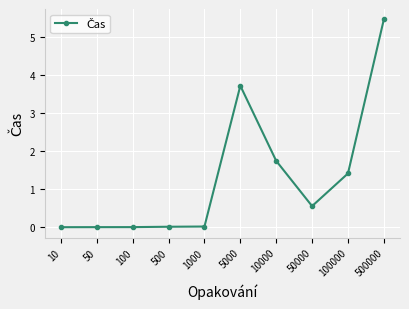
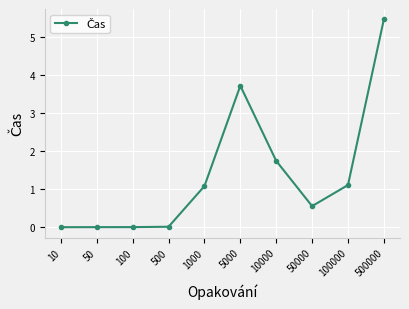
  {
    "10": 0.0,
    "50": 0.0,
    "100": 0.0,
    "500": 0.0,
-   "1000": 0.0,
+   "1000": 1.1,
    "5000": 3.7,
    "10000": 1.7,
    "50000": 0.6,
-   "100000": 1.4,
+   "100000": 1.1,
    "500000": 5.5
  }
